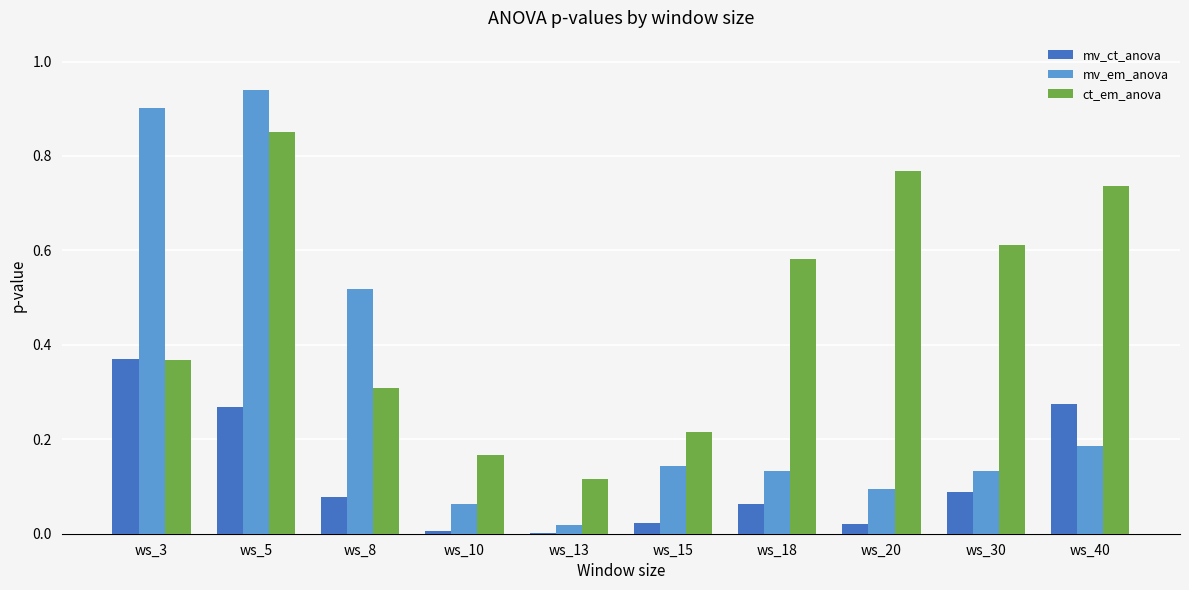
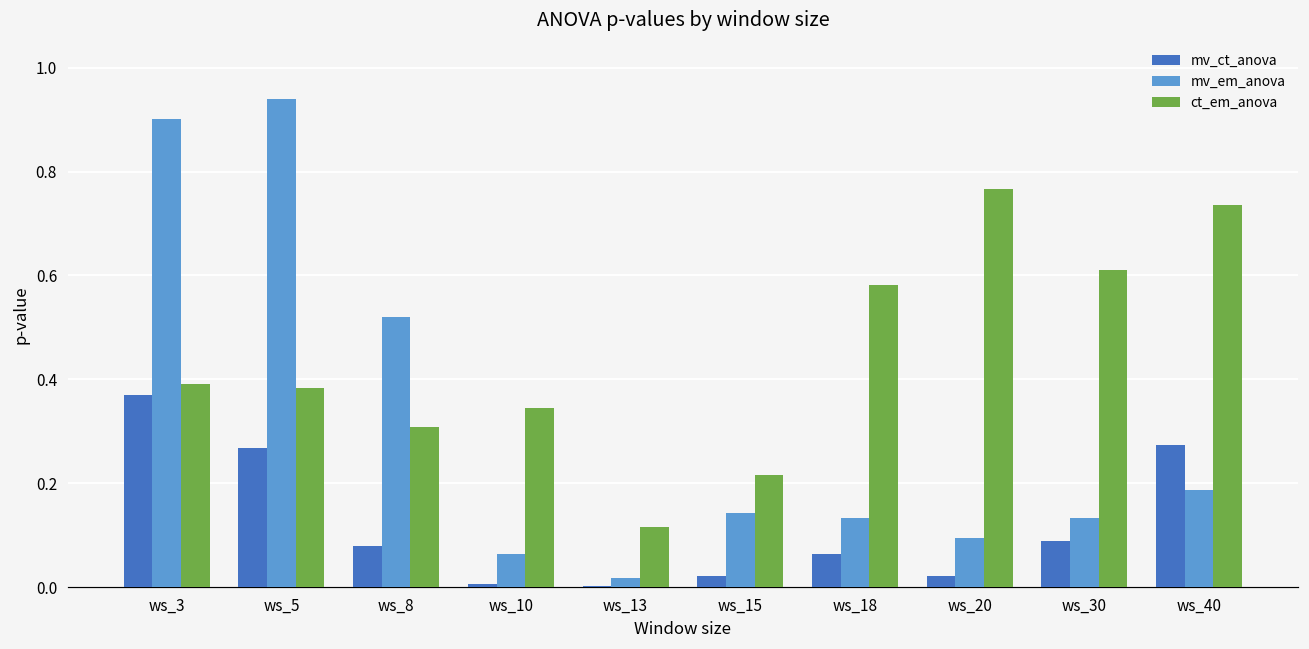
  {
    "ct_em_anova": {
-     "ws_3": 0.37,
-     "ws_5": 0.85,
+     "ws_3": 0.39,
+     "ws_5": 0.38,
      "ws_8": 0.31,
-     "ws_10": 0.17,
+     "ws_10": 0.34,
      "ws_13": 0.12,
      "ws_15": 0.22,
      "ws_18": 0.58,
      "ws_20": 0.77,
      "ws_30": 0.61,
      "ws_40": 0.74
    }
  }
